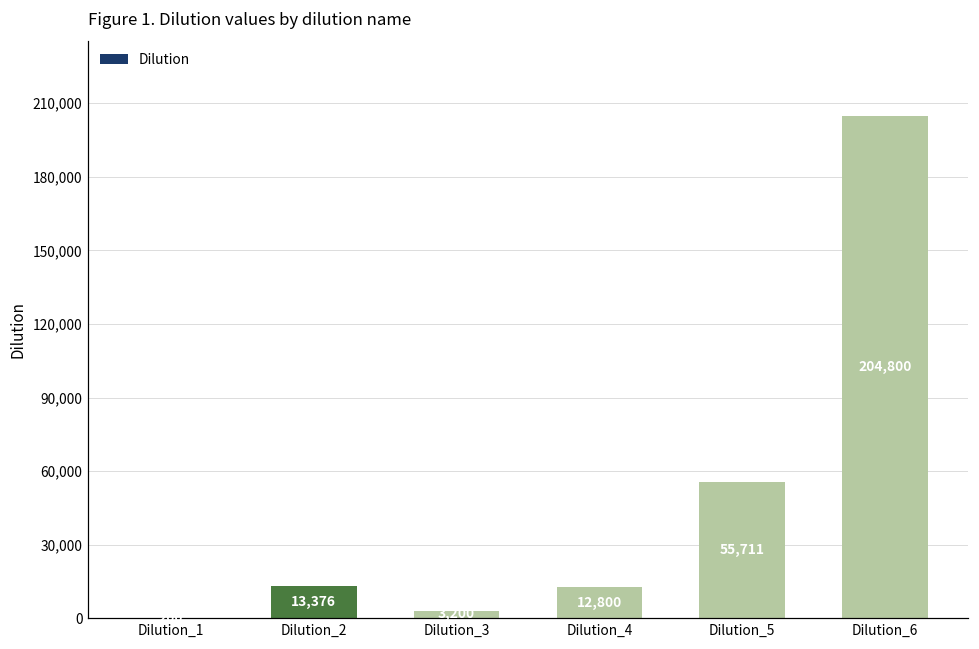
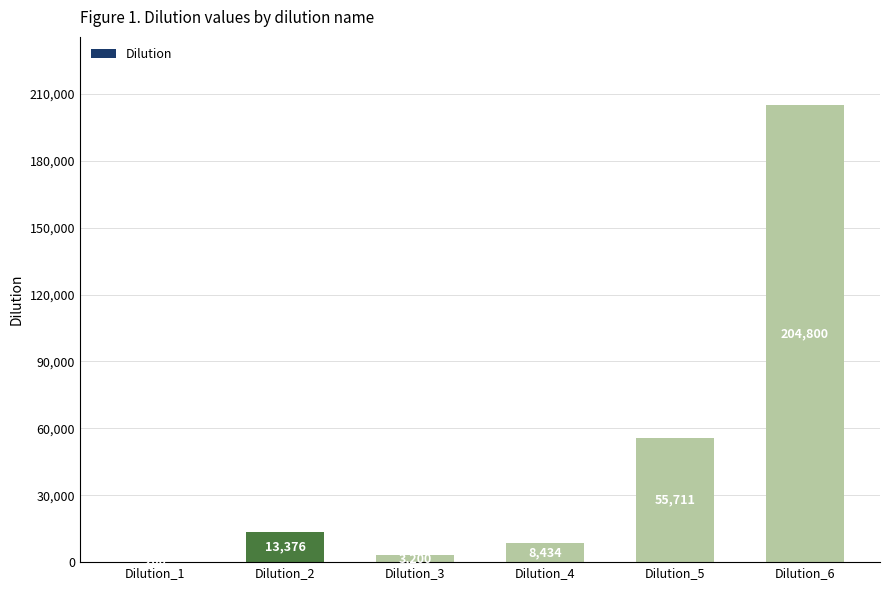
  {
    "Dilution_2": "13,376",
-   "Dilution_4": "12,800",
+   "Dilution_4": "8,434",
    "Dilution_5": "55,711",
    "Dilution_6": "204,800"
  }
